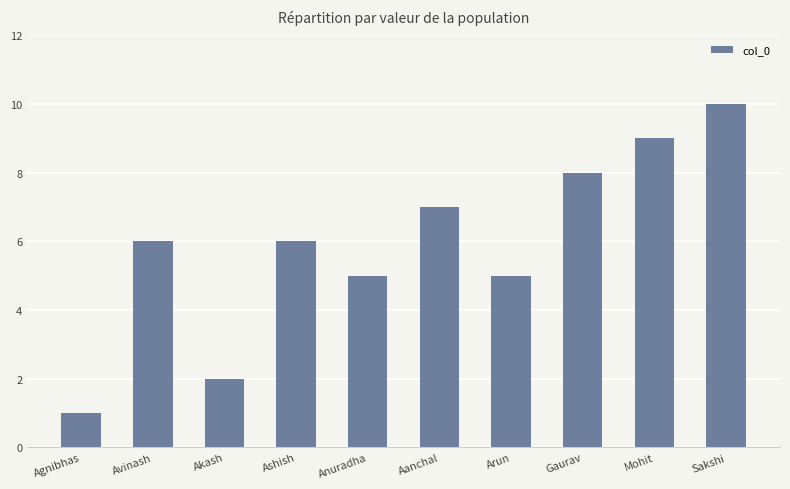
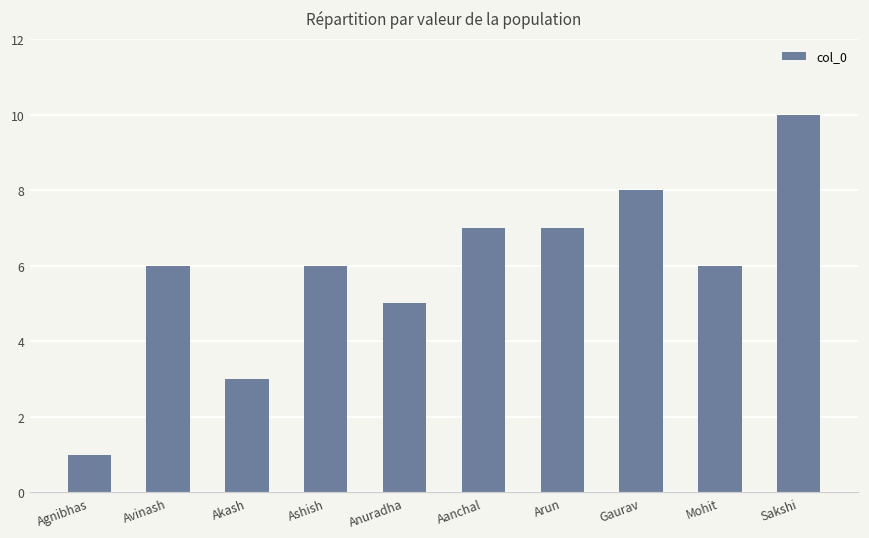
  {
    "Agnibhas": 1,
    "Avinash": 6,
-   "Akash": 2,
+   "Akash": 3,
    "Ashish": 6,
    "Anuradha": 5,
    "Aanchal": 7,
-   "Arun": 5,
+   "Arun": 7,
    "Gaurav": 8,
-   "Mohit": 9,
+   "Mohit": 6,
    "Sakshi": 10
  }
